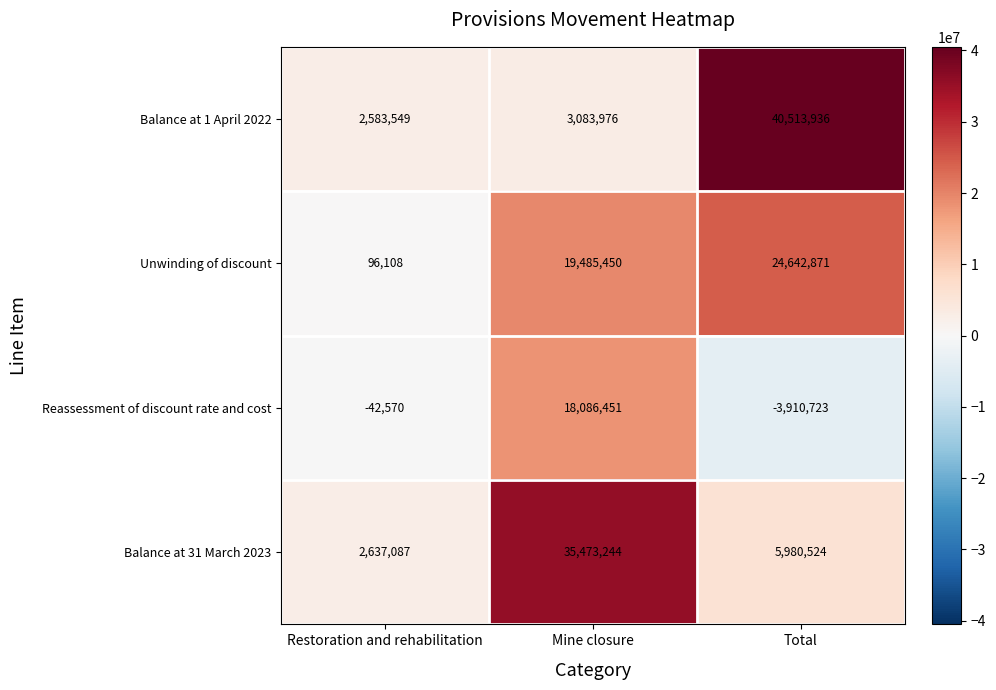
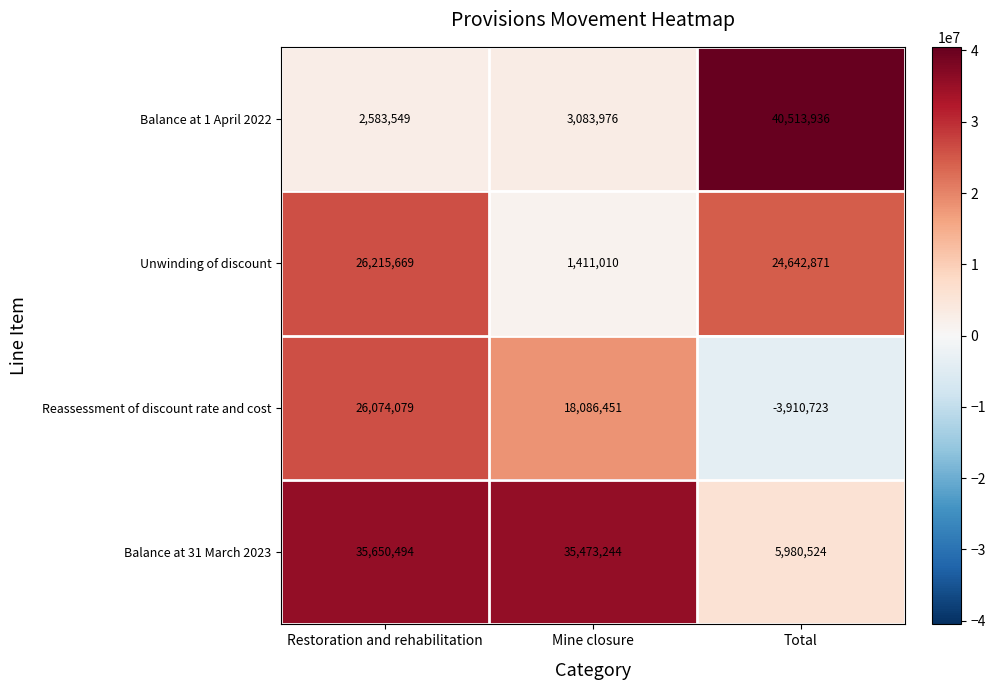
  {
    "Balance at 1 April 2022": {
      "Restoration and rehabilitation": "2,583,549",
      "Mine closure": "3,083,976",
      "Total": "40,513,936"
    },
    "Unwinding of discount": {
-     "Restoration and rehabilitation": "96,108",
-     "Mine closure": "19,485,450",
+     "Restoration and rehabilitation": "26,215,669",
+     "Mine closure": "1,411,010",
      "Total": "24,642,871"
    },
    "Reassessment of discount rate and cost": {
-     "Restoration and rehabilitation": "-42,570",
+     "Restoration and rehabilitation": "26,074,079",
      "Mine closure": "18,086,451",
      "Total": "-3,910,723"
    },
    "Balance at 31 March 2023": {
-     "Restoration and rehabilitation": "2,637,087",
+     "Restoration and rehabilitation": "35,650,494",
      "Mine closure": "35,473,244",
      "Total": "5,980,524"
    }
  }
